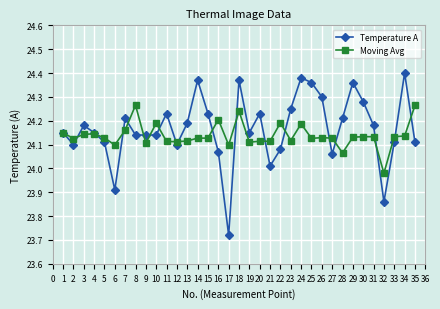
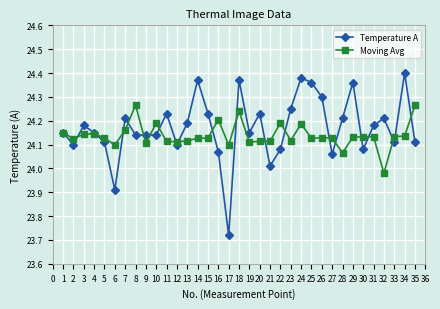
  {
    "Temperature A": {
      "2": 24.10,
      "3": 24.18,
      "5": 24.11,
      "6": 23.91,
      "7": 24.21,
      "8": 24.14,
      "9": 24.14,
      "10": 24.14,
      "11": 24.23,
      "12": 24.10,
      "13": 24.19,
      "14": 24.37,
      "15": 24.23,
      "16": 24.07,
      "17": 23.72,
      "18": 24.37,
      "19": 24.15,
      "20": 24.23,
      "21": 24.01,
      "22": 24.08,
      "23": 24.25,
      "24": 24.38,
      "25": 24.36,
      "26": 24.30,
      "27": 24.06,
      "28": 24.21,
      "29": 24.36,
-     "30": 24.28,
+     "30": 24.08,
      "31": 24.18,
-     "32": 23.86,
+     "32": 24.21,
      "33": 24.11,
      "34": 24.40,
      "35": 24.11
    },
    "Moving Avg": {
      "2": 24.13,
      "3": 24.14,
      "5": 24.13,
      "6": 24.10,
      "7": 24.16,
      "8": 24.27,
      "9": 24.11,
      "10": 24.19,
      "11": 24.11,
      "12": 24.11,
      "13": 24.12,
      "14": 24.13,
      "15": 24.13,
      "16": 24.21,
      "17": 24.10,
      "18": 24.24,
      "19": 24.11,
      "20": 24.11,
      "21": 24.11,
      "22": 24.19,
      "23": 24.12,
      "24": 24.19,
      "25": 24.13,
      "26": 24.13,
      "27": 24.13,
      "28": 24.07,
      "29": 24.13,
      "30": 24.13,
      "31": 24.13,
      "32": 23.98,
      "33": 24.13,
      "34": 24.14,
      "35": 24.26
    }
  }
